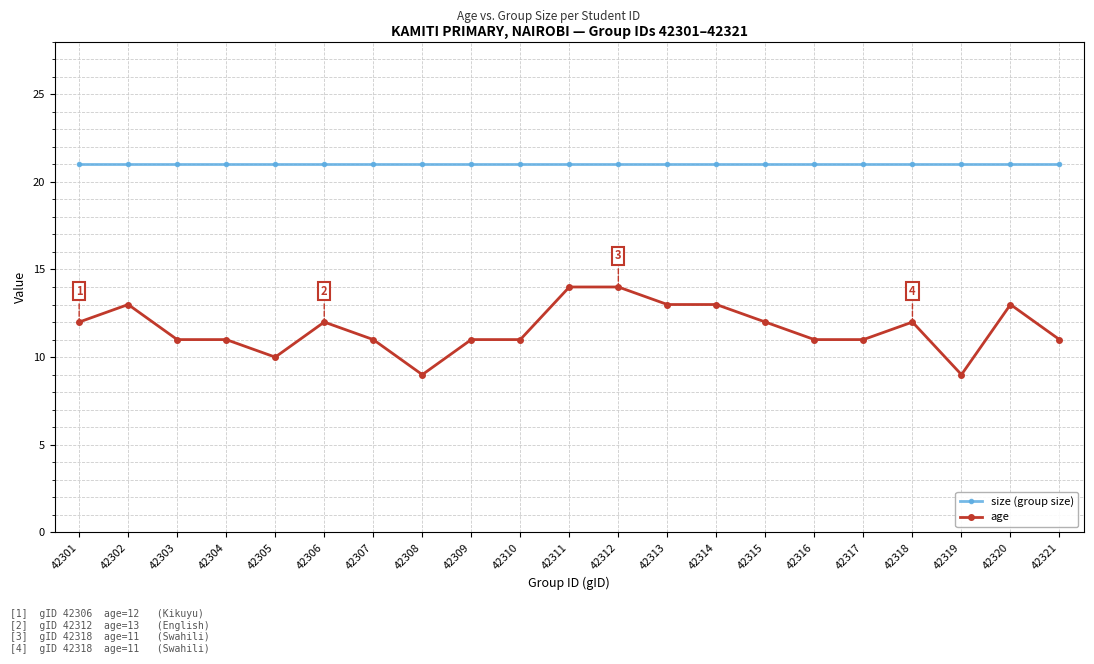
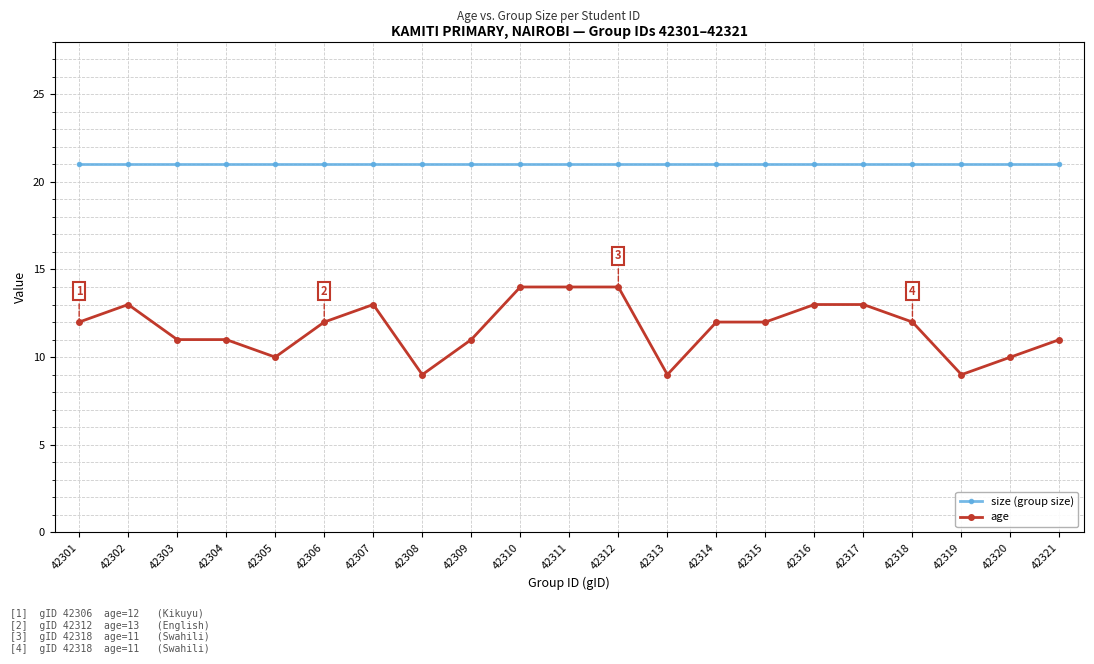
  {
    "size (group size)": {
      "42301": 21,
      "42302": 21,
      "42303": 21,
      "42304": 21,
      "42305": 21,
      "42306": 21,
      "42307": 21,
      "42308": 21,
      "42309": 21,
      "42310": 21,
      "42311": 21,
      "42312": 21,
      "42313": 21,
      "42314": 21,
      "42315": 21,
      "42316": 21,
      "42317": 21,
      "42318": 21,
      "42319": 21,
      "42320": 21,
      "42321": 21
    },
    "age": {
      "42302": 13,
      "42303": 11,
      "42304": 11,
      "42305": 10,
-     "42307": 11,
+     "42307": 13,
      "42308": 9,
      "42309": 11,
-     "42310": 11,
+     "42310": 14,
      "42311": 14,
-     "42313": 13,
-     "42314": 13,
+     "42313": 9,
+     "42314": 12,
      "42315": 12,
-     "42316": 11,
-     "42317": 11,
+     "42316": 13,
+     "42317": 13,
      "42319": 9,
-     "42320": 13,
+     "42320": 10,
      "42321": 11
    }
  }
